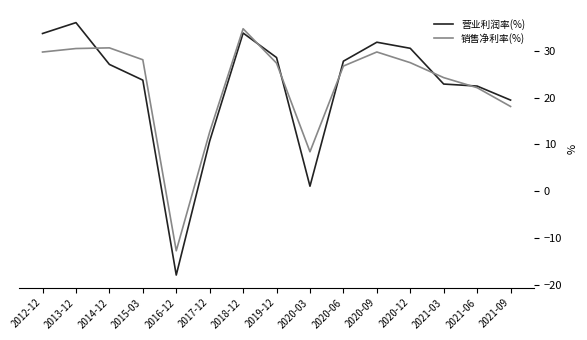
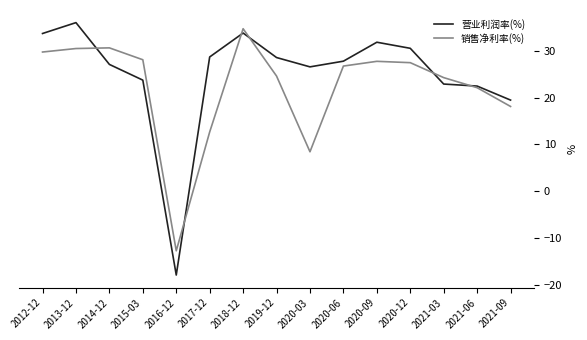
  {
    "营业利润率(%)": {
      "2012-12": 34,
      "2013-12": 36,
      "2014-12": 27,
      "2015-03": 24,
      "2016-12": -18,
-     "2017-12": 11,
+     "2017-12": 29,
      "2018-12": 34,
      "2019-12": 29,
-     "2020-03": 1,
+     "2020-03": 27,
      "2020-06": 28,
      "2020-09": 32,
      "2020-12": 31,
      "2021-03": 23,
      "2021-09": 19
    },
    "销售净利率(%)": {
      "2012-12": 30,
      "2013-12": 30,
      "2014-12": 31,
      "2015-03": 28,
      "2016-12": -13,
      "2017-12": 13,
      "2018-12": 35,
-     "2019-12": 27,
+     "2019-12": 25,
      "2020-03": 8,
      "2020-06": 27,
-     "2020-09": 30,
+     "2020-09": 28,
      "2020-12": 27,
      "2021-03": 24,
      "2021-09": 18
    }
  }
